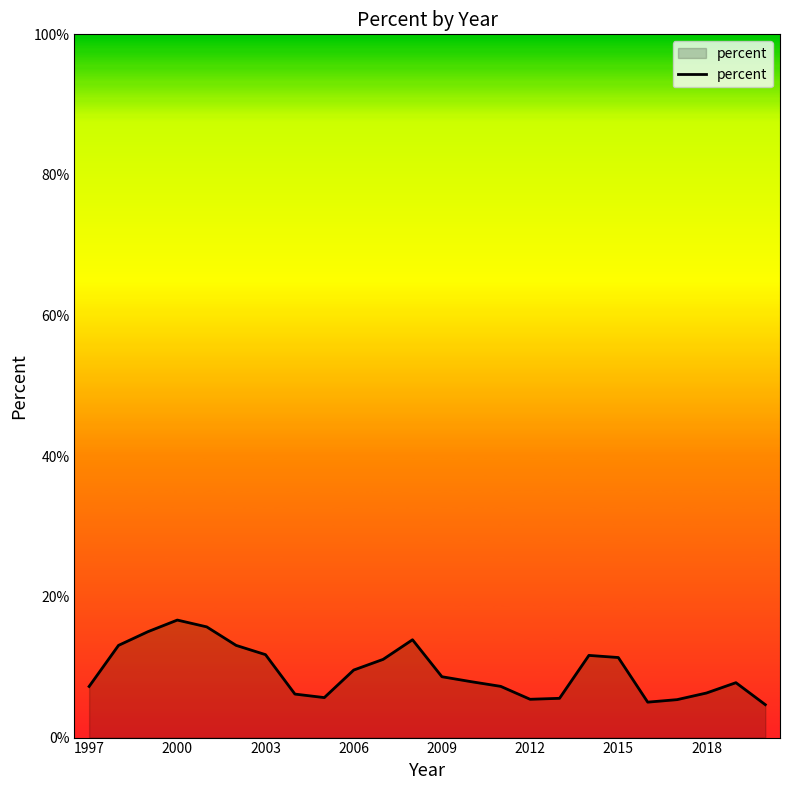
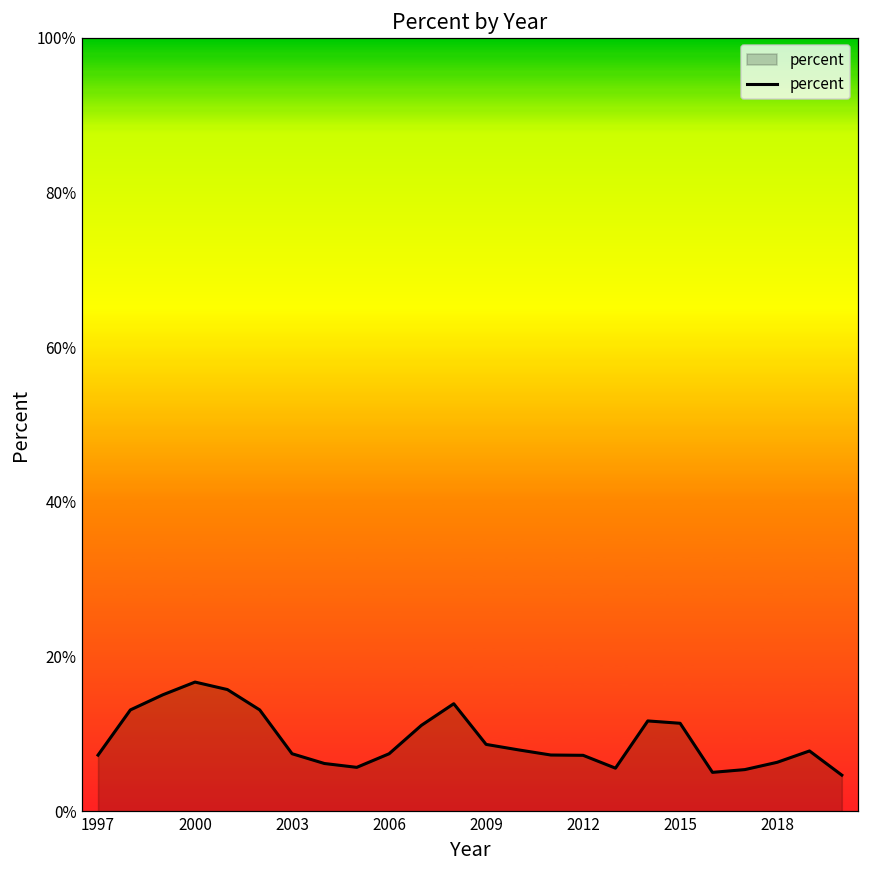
  {
    "1997": "7%",
    "2000": "17%",
-   "2003": "12%",
-   "2006": "10%",
+   "2003": "7%",
+   "2006": "7%",
    "2009": "9%",
-   "2012": "5%",
+   "2012": "7%",
    "2015": "11%",
    "2018": "6%"
  }
